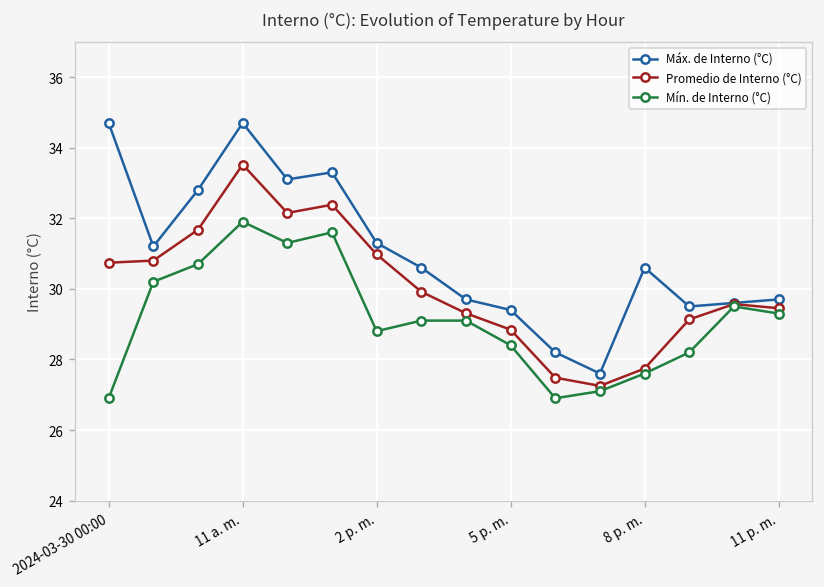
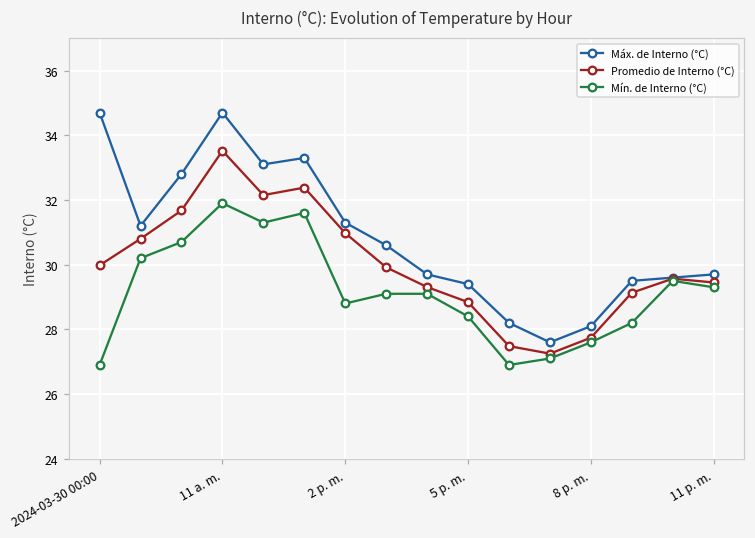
  {
    "Máx. de Interno (°C)": {
      "2024-03-30 00:00": 34.7,
      "11 a. m.": 34.7,
      "2 p. m.": 31.3,
      "5 p. m.": 29.4,
-     "8 p. m.": 30.6,
+     "8 p. m.": 28.1,
      "11 p. m.": 29.7
    },
    "Promedio de Interno (°C)": {
-     "2024-03-30 00:00": 30.7,
+     "2024-03-30 00:00": 30.0,
      "11 a. m.": 33.5,
      "2 p. m.": 31.0,
      "5 p. m.": 28.8,
      "8 p. m.": 27.7,
      "11 p. m.": 29.5
    },
    "Mín. de Interno (°C)": {
      "2024-03-30 00:00": 26.9,
      "11 a. m.": 31.9,
      "2 p. m.": 28.8,
      "5 p. m.": 28.4,
      "8 p. m.": 27.6,
      "11 p. m.": 29.3
    }
  }
